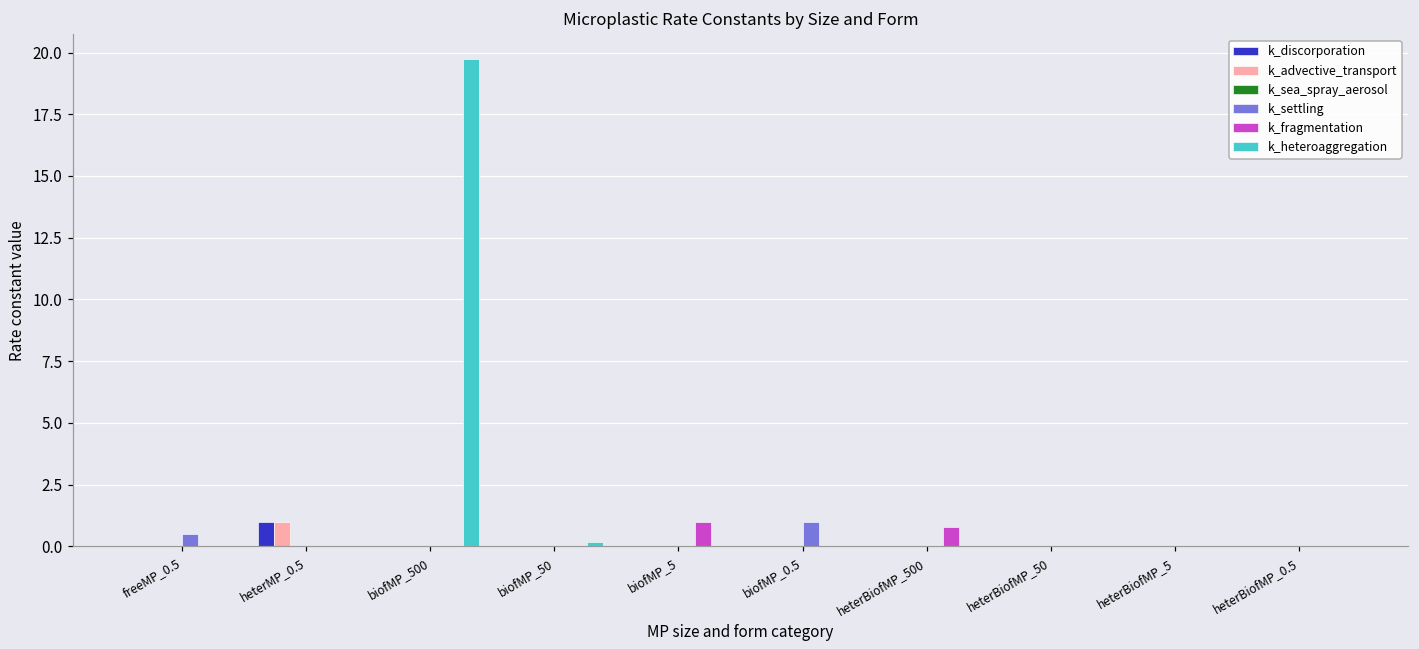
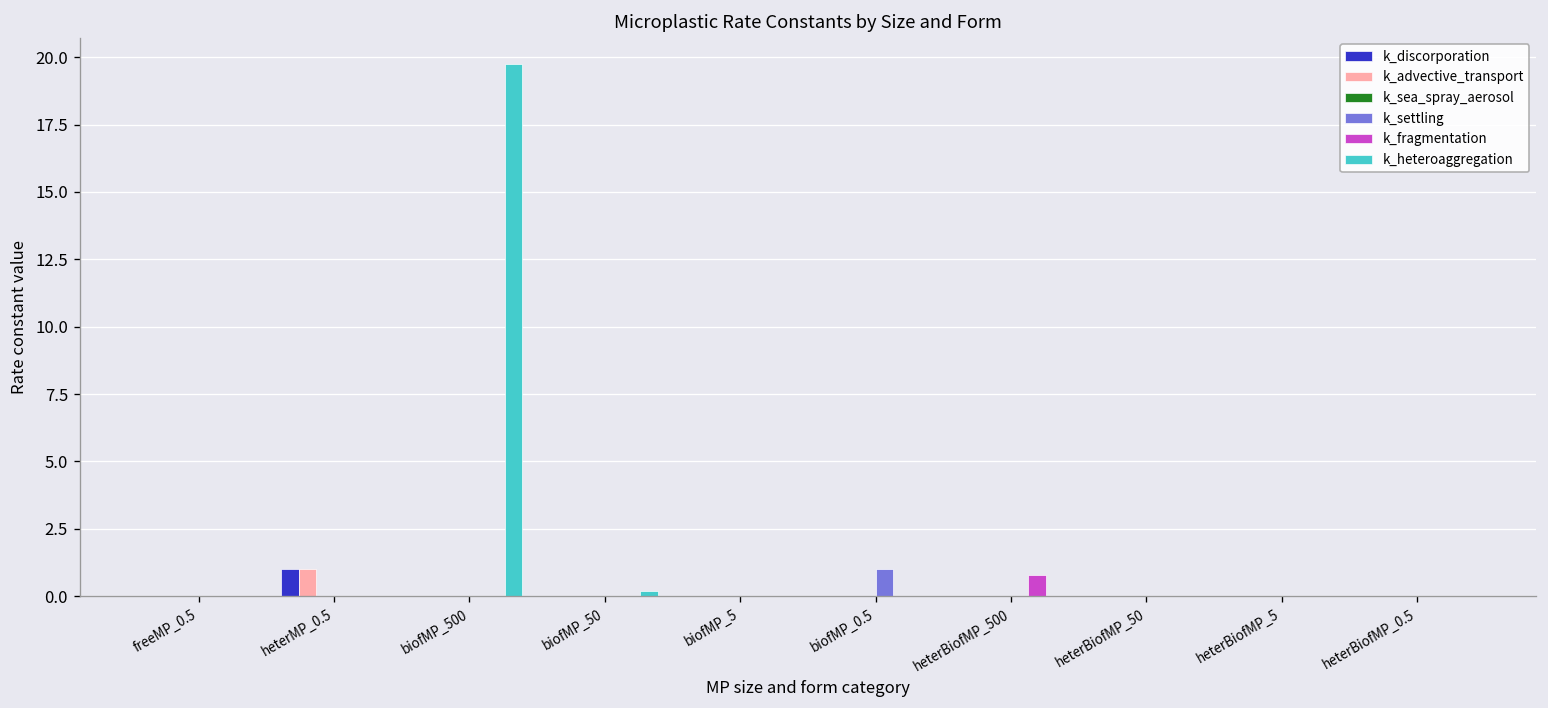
  {
    "k_discorporation": {
      "heterMP_0.5": 1.0
    },
    "k_advective_transport": {
      "heterMP_0.5": 1.0
    },
    "k_settling": {
-     "freeMP_0.5": 0.5,
+     "freeMP_0.5": 0.0,
      "biofMP_0.5": 1.0
    },
    "k_fragmentation": {
      "heterMP_0.5": 0,
-     "biofMP_5": 1,
+     "biofMP_5": 0,
      "heterBiofMP_500": 0.8,
      "heterBiofMP_50": 0,
      "heterBiofMP_5": 0,
      "heterBiofMP_0.5": 0
    },
    "k_heteroaggregation": {
      "heterMP_0.5": 0.0,
      "biofMP_500": 19.7,
      "biofMP_50": 0.2,
      "heterBiofMP_500": 0.0,
      "heterBiofMP_50": 0.0,
      "heterBiofMP_5": 0.0,
      "heterBiofMP_0.5": 0.0
    }
  }
